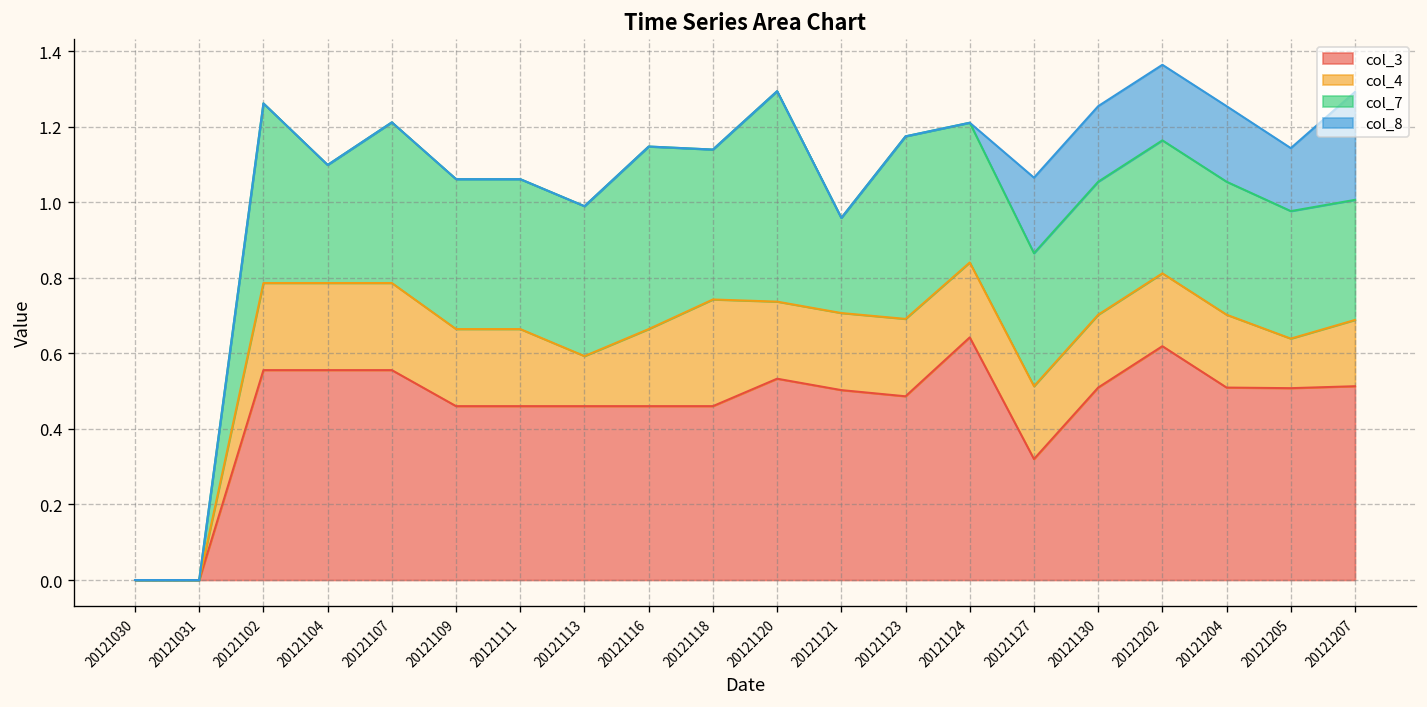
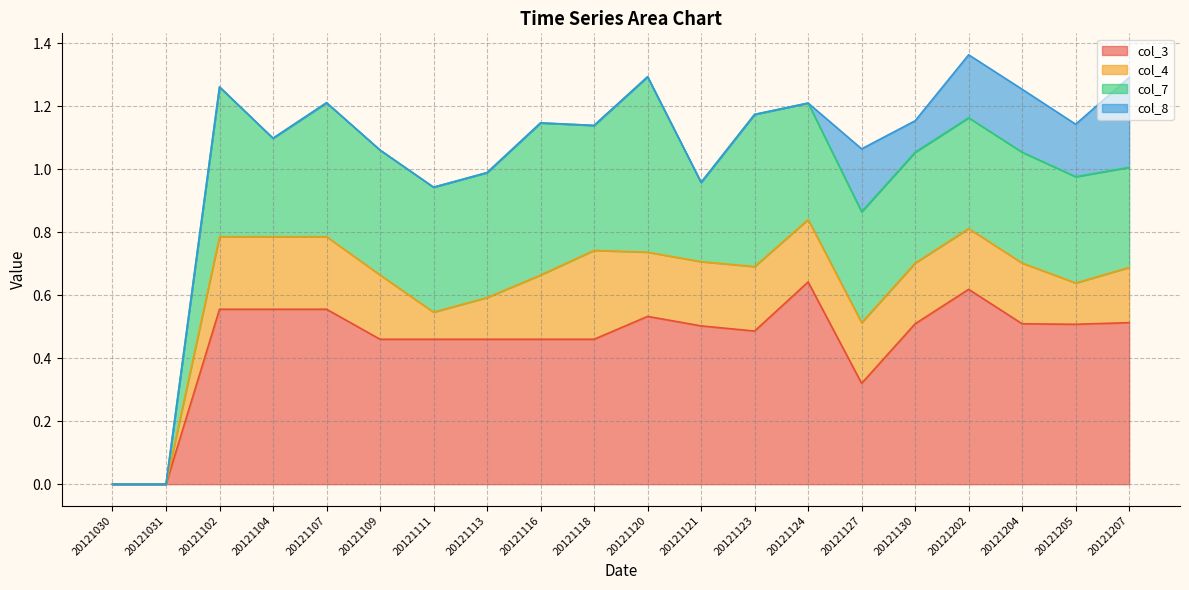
  {
    "col_3": {
      "20121102": 0.56,
      "20121104": 0.56,
      "20121107": 0.56,
      "20121109": 0.46,
      "20121111": 0.46,
      "20121113": 0.46,
      "20121116": 0.46,
      "20121118": 0.46,
      "20121120": 0.53,
      "20121121": 0.50,
      "20121123": 0.49,
      "20121124": 0.64,
      "20121127": 0.32,
      "20121130": 0.51,
      "20121202": 0.62,
      "20121204": 0.51,
      "20121205": 0.51,
      "20121207": 0.51
    },
    "col_4": {
      "20121102": 0.23,
      "20121104": 0.23,
      "20121107": 0.23,
      "20121109": 0.20,
-     "20121111": 0.20,
+     "20121111": 0.09,
      "20121113": 0.13,
      "20121116": 0.20,
      "20121118": 0.28,
      "20121120": 0.20,
      "20121121": 0.20,
      "20121123": 0.20,
      "20121124": 0.20,
      "20121127": 0.19,
      "20121130": 0.19,
      "20121202": 0.19,
      "20121204": 0.19,
      "20121205": 0.13,
      "20121207": 0.18
    },
    "col_7": {
      "20121127": 0.35,
      "20121130": 0.35,
      "20121202": 0.35,
      "20121204": 0.35,
      "20121205": 0.34,
      "20121207": 0.32
    },
    "col_8": {
      "20121127": 0.2,
-     "20121130": 0.2,
+     "20121130": 0.1,
      "20121202": 0.2,
      "20121204": 0.2,
      "20121205": 0.17
    }
  }
